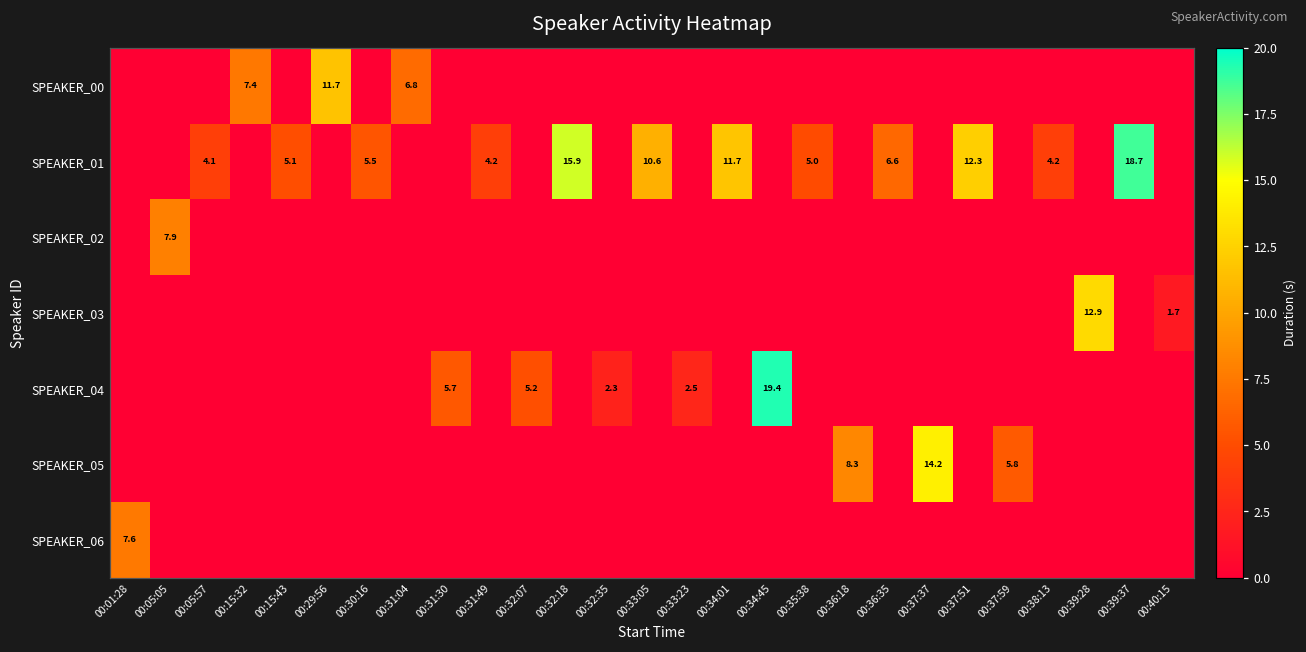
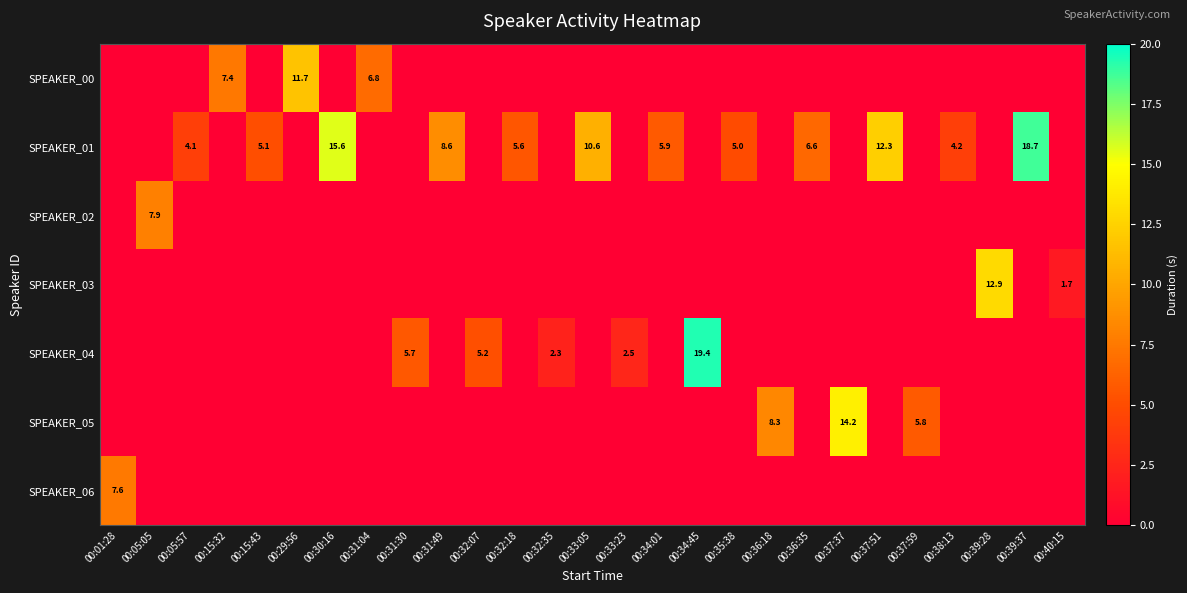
  {
    "SPEAKER_00": {
      "00:15:32": 7.4,
      "00:29:56": 11.7,
      "00:31:04": 6.8
    },
    "SPEAKER_01": {
      "00:05:57": 4.1,
      "00:15:43": 5.1,
-     "00:30:16": 5.5,
-     "00:31:49": 4.2,
-     "00:32:18": 15.9,
+     "00:30:16": 15.6,
+     "00:31:49": 8.6,
+     "00:32:18": 5.6,
      "00:33:05": 10.6,
-     "00:34:01": 11.7,
+     "00:34:01": 5.9,
      "00:35:38": 5.0,
      "00:36:35": 6.6,
      "00:37:51": 12.3,
      "00:38:13": 4.2,
      "00:39:37": 18.7
    },
    "SPEAKER_02": {
      "00:05:05": 7.9
    },
    "SPEAKER_03": {
      "00:39:28": 12.9,
      "00:40:15": 1.7
    },
    "SPEAKER_04": {
      "00:31:30": 5.7,
      "00:32:07": 5.2,
      "00:32:35": 2.3,
      "00:33:23": 2.5,
      "00:34:45": 19.4
    },
    "SPEAKER_05": {
      "00:36:18": 8.3,
      "00:37:37": 14.2,
      "00:37:59": 5.8
    },
    "SPEAKER_06": {
      "00:01:28": 7.6
    }
  }
